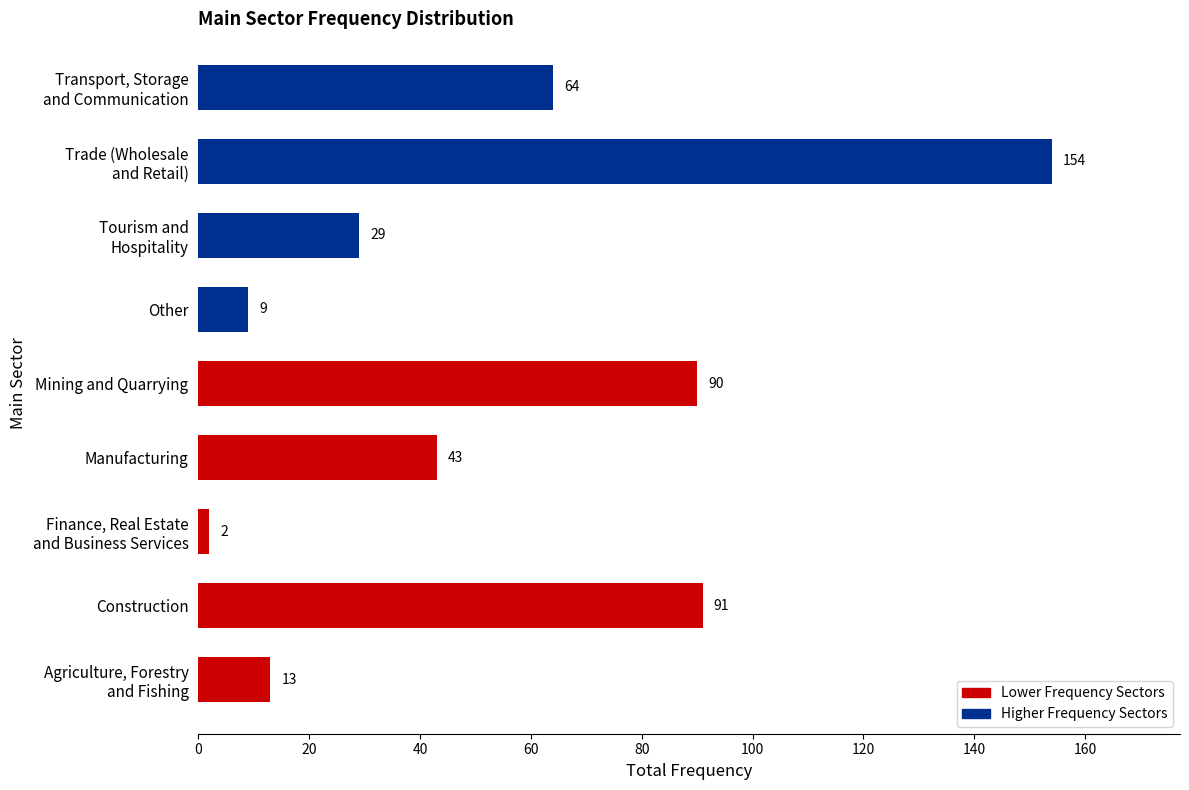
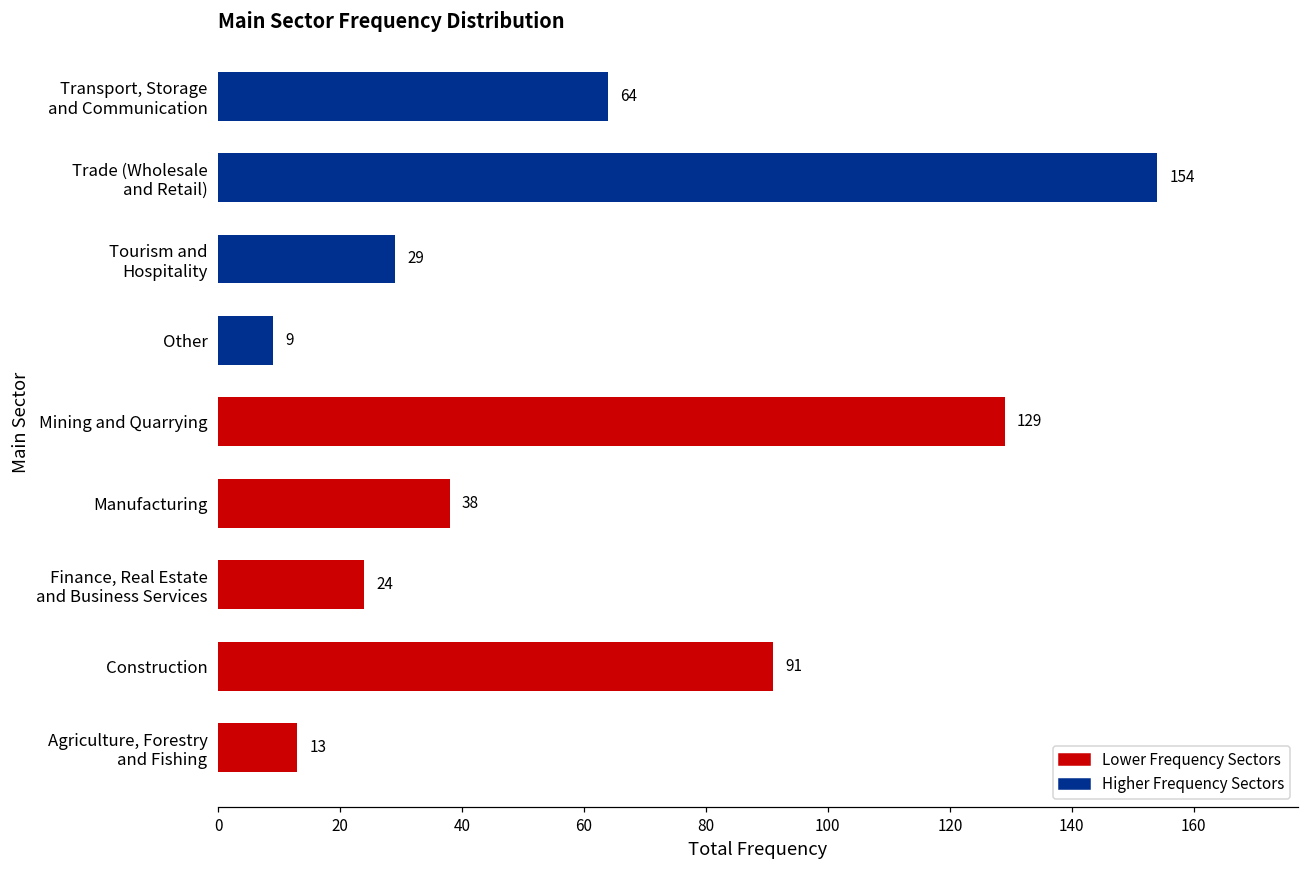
  {
    "Transport, Storage and Communication": 64,
    "Trade (Wholesale and Retail)": 154,
    "Tourism and Hospitality": 29,
    "Other": 9,
-   "Mining and Quarrying": 90,
-   "Manufacturing": 43,
-   "Finance, Real Estate and Business Services": 2,
+   "Mining and Quarrying": 129,
+   "Manufacturing": 38,
+   "Finance, Real Estate and Business Services": 24,
    "Construction": 91,
    "Agriculture, Forestry and Fishing": 13
  }
